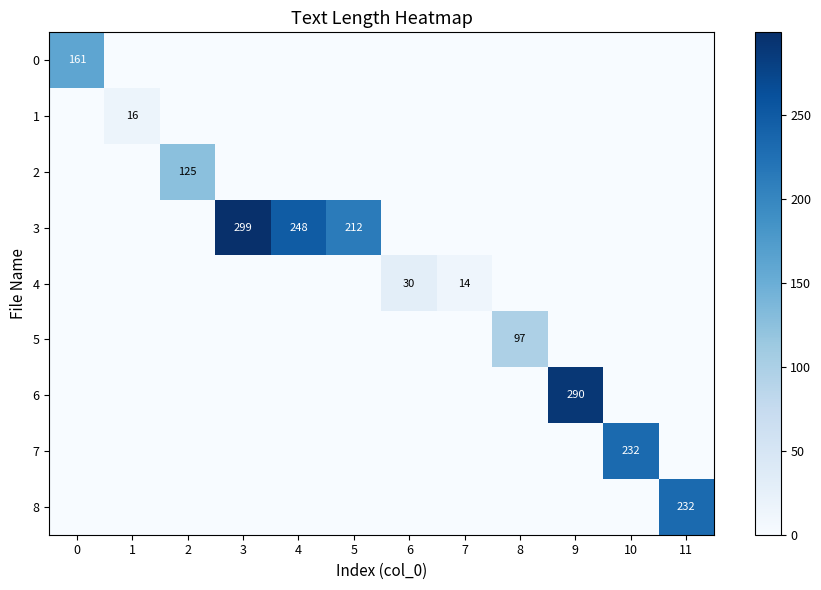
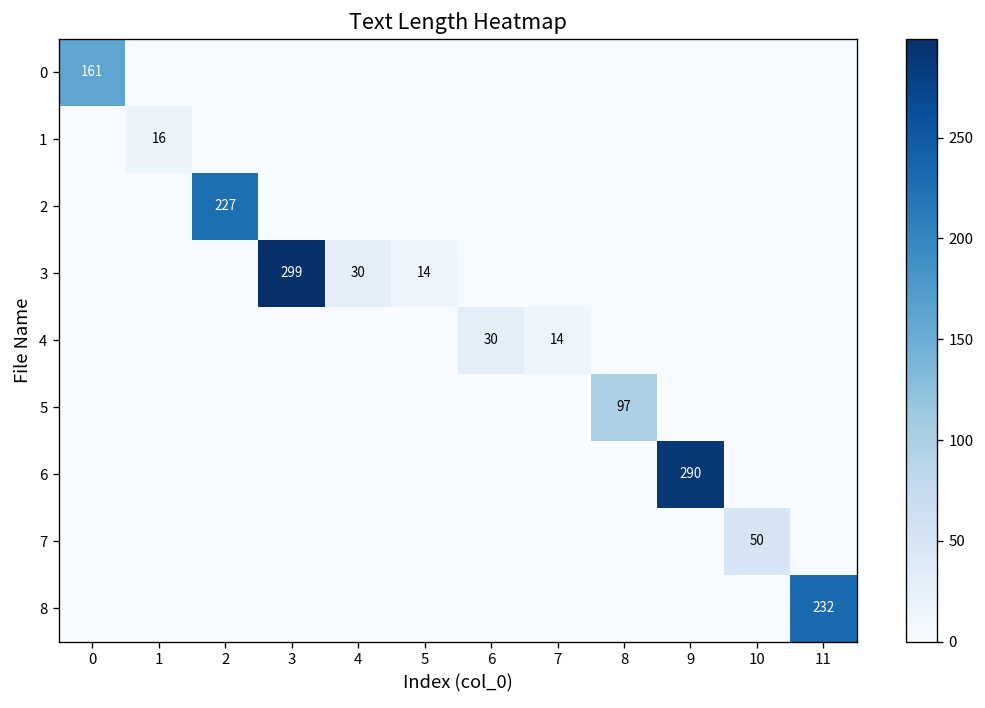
  {
    "0": {
      "0": 161
    },
    "1": {
      "1": 16
    },
    "2": {
-     "2": 125
+     "2": 227
    },
    "3": {
      "3": 299,
-     "4": 248,
-     "5": 212
+     "4": 30,
+     "5": 14
    },
    "4": {
      "6": 30,
      "7": 14
    },
    "5": {
      "8": 97
    },
    "6": {
      "9": 290
    },
    "7": {
-     "10": 232
+     "10": 50
    },
    "8": {
      "11": 232
    }
  }
